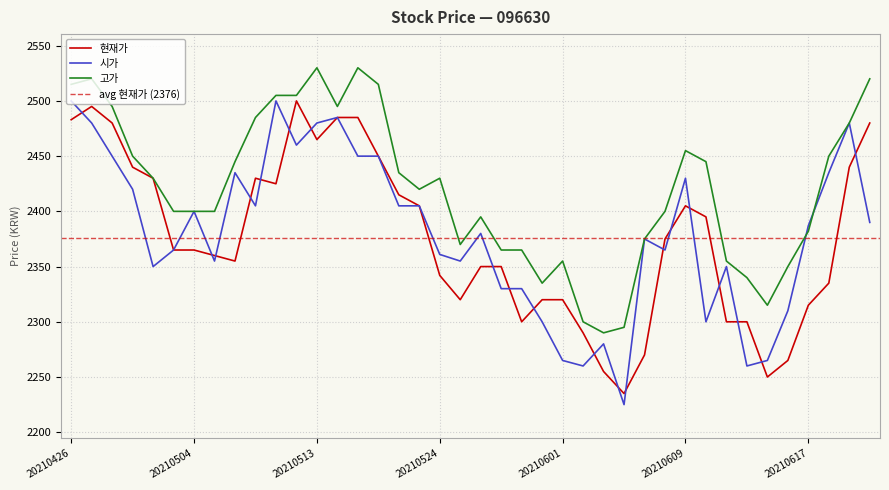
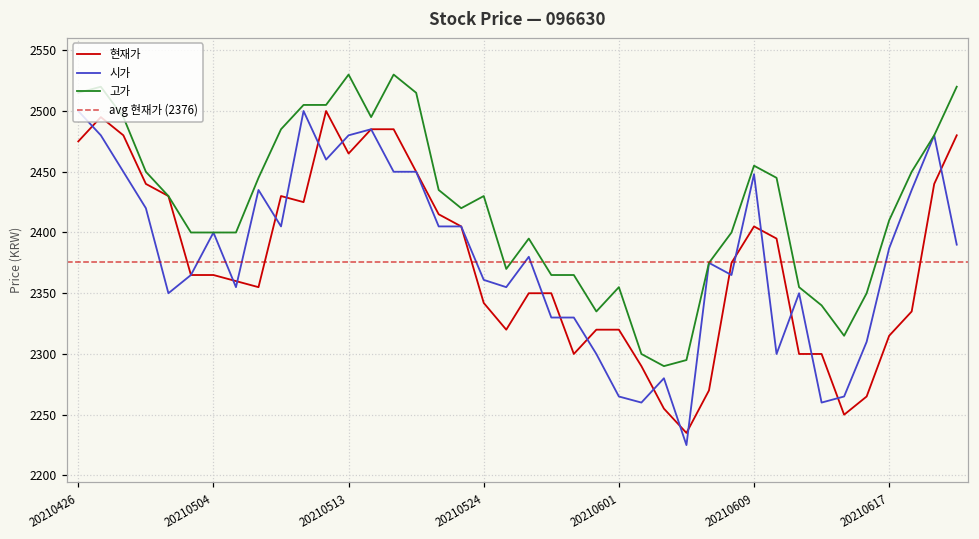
  {
    "현재가": {
-     "20210426": 2483,
+     "20210426": 2475,
      "20210504": 2365,
      "20210513": 2465,
      "20210524": 2342,
      "20210601": 2320,
      "20210609": 2405,
      "20210617": 2315
    },
    "시가": {
      "20210513": 2480,
      "20210524": 2361,
      "20210601": 2265,
-     "20210609": 2430,
+     "20210609": 2448,
      "20210617": 2387
    },
    "고가": {
      "20210513": 2530,
      "20210524": 2430,
      "20210601": 2355,
      "20210609": 2455,
-     "20210617": 2382
+     "20210617": 2410
    }
  }
